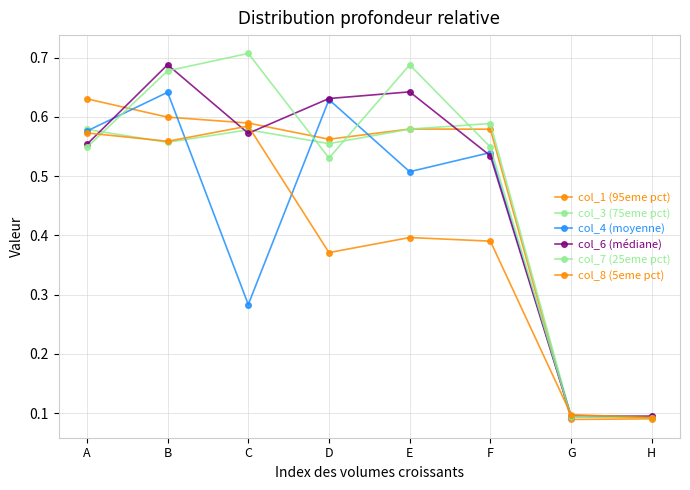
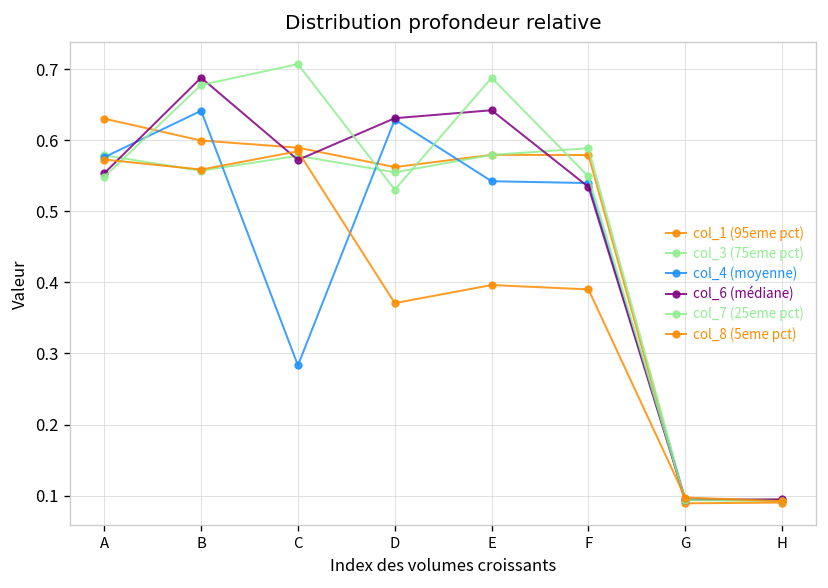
  {
    "col_4 (moyenne)": {
      "B": 0.64,
      "C": 0.28,
-     "E": 0.51,
+     "E": 0.54,
      "F": 0.54
    },
    "col_6 (médiane)": {
      "A": 0.55,
      "B": 0.69,
      "C": 0.57,
      "E": 0.64,
      "F": 0.53
    }
  }
